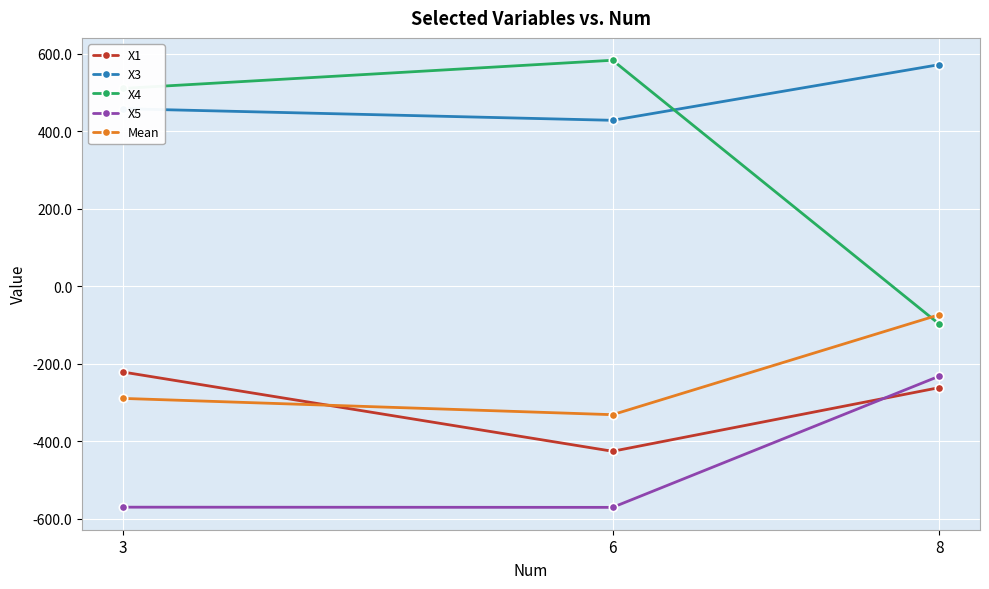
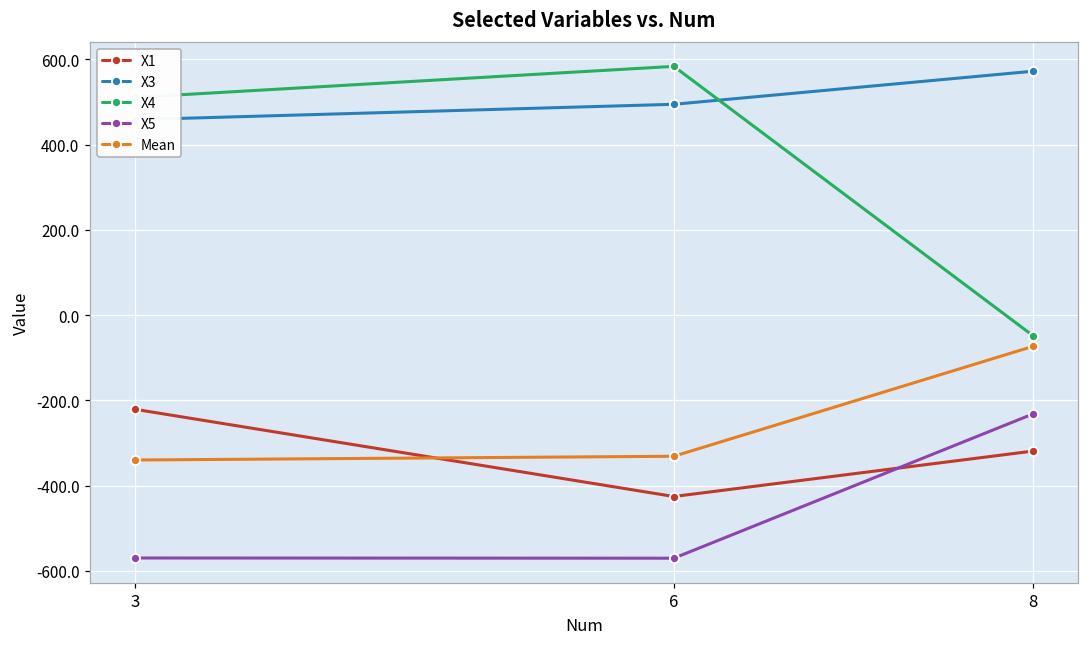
  {
    "X1": {
      "3": -220,
      "6": -430,
-     "8": -260
+     "8": -320
    },
    "X3": {
-     "6": 430,
+     "6": 490,
      "8": 570
    },
    "X4": {
      "6": 580,
-     "8": -100
+     "8": -50
    },
    "X5": {
      "3": -570,
      "6": -570,
      "8": -230
    },
    "Mean": {
-     "3": -290,
+     "3": -340,
      "6": -330,
      "8": -70
    }
  }
